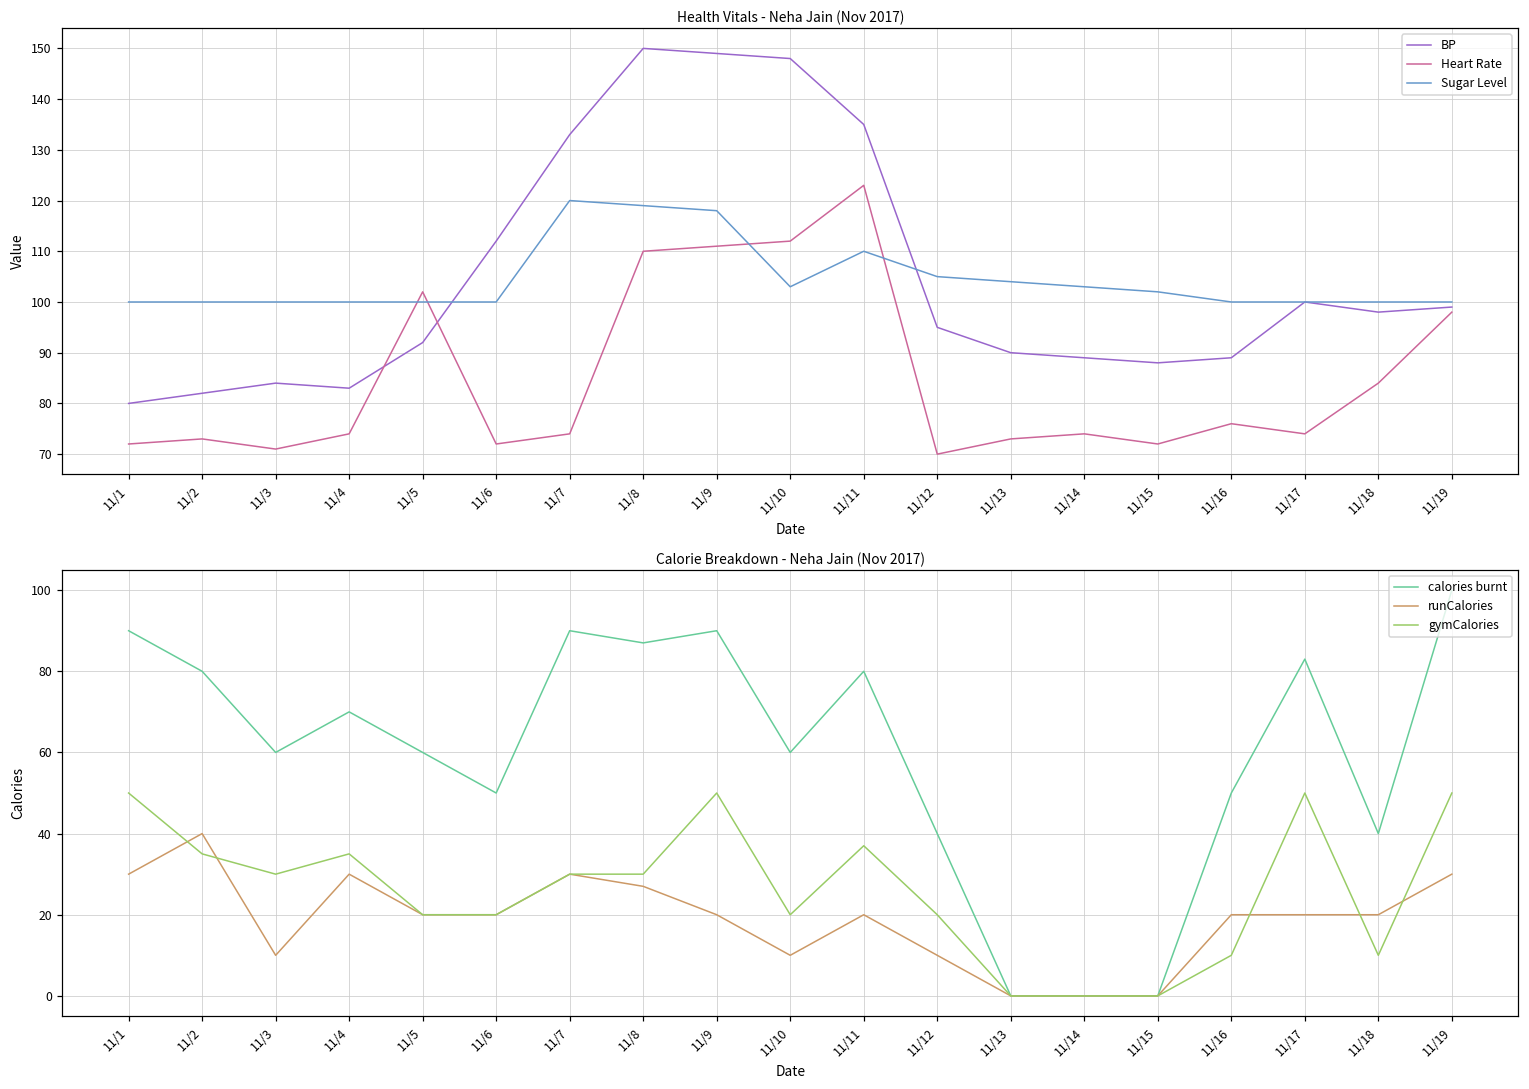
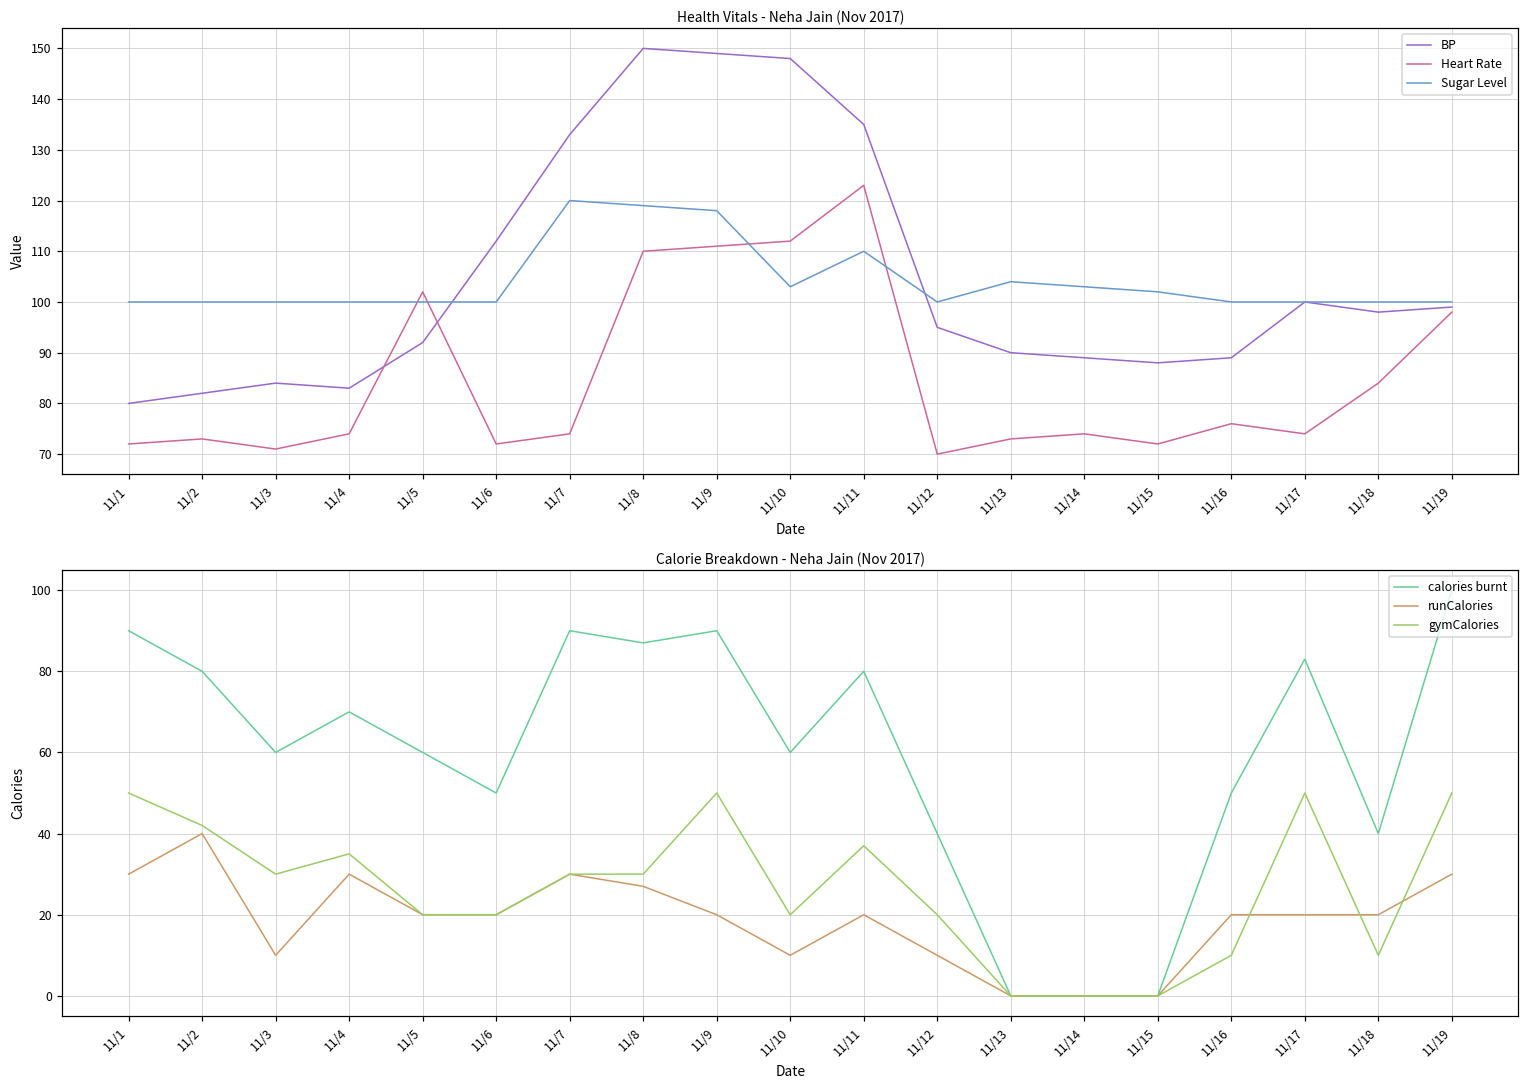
  {
    "Health Vitals - Neha Jain (Nov 2017)": {
      "BP": {
        "11/1": 80,
        "11/2": 82,
        "11/3": 84,
        "11/4": 83,
        "11/5": 92,
        "11/6": 112,
        "11/7": 133,
        "11/8": 150,
        "11/9": 149,
        "11/10": 148,
        "11/11": 135,
        "11/12": 95,
        "11/13": 90,
        "11/14": 89,
        "11/15": 88,
        "11/16": 89,
        "11/18": 98,
        "11/19": 99
      },
      "Heart Rate": {
        "11/1": 72,
        "11/2": 73,
        "11/3": 71,
        "11/4": 74,
        "11/5": 102,
        "11/6": 72,
        "11/7": 74,
        "11/8": 110,
        "11/9": 111,
        "11/10": 112,
        "11/11": 123,
        "11/12": 70,
        "11/13": 73,
        "11/14": 74,
        "11/15": 72,
        "11/16": 76,
        "11/17": 74,
        "11/18": 84,
        "11/19": 98
      },
      "Sugar Level": {
        "11/1": 100,
        "11/2": 100,
        "11/3": 100,
        "11/4": 100,
        "11/5": 100,
        "11/6": 100,
        "11/7": 120,
        "11/8": 119,
        "11/9": 118,
        "11/10": 103,
        "11/11": 110,
-       "11/12": 105,
+       "11/12": 100,
        "11/13": 104,
        "11/14": 103,
        "11/15": 102,
        "11/16": 100,
        "11/18": 100,
        "11/19": 100
      }
    },
    "Calorie Breakdown - Neha Jain (Nov 2017)": {
      "calories burnt": {
        "11/1": 90,
        "11/2": 80,
        "11/3": 60,
        "11/4": 70,
        "11/5": 60,
        "11/6": 50,
        "11/7": 90,
        "11/8": 87,
        "11/9": 90,
        "11/10": 60,
        "11/11": 80,
        "11/12": 40,
        "11/16": 50,
        "11/17": 83,
        "11/18": 40
      },
      "runCalories": {
        "11/1": 30,
        "11/2": 40,
        "11/3": 10,
        "11/4": 30,
        "11/8": 27,
        "11/9": 20,
        "11/10": 10,
        "11/11": 20,
        "11/12": 10,
        "11/16": 20,
        "11/17": 20,
        "11/18": 20,
        "11/19": 30
      },
      "gymCalories": {
        "11/1": 50,
-       "11/2": 35,
+       "11/2": 42,
        "11/3": 30,
        "11/4": 35,
        "11/8": 30,
        "11/9": 50,
        "11/10": 20,
        "11/11": 37,
        "11/12": 20,
        "11/16": 10,
        "11/17": 50,
        "11/18": 10,
        "11/19": 50
      }
    }
  }
